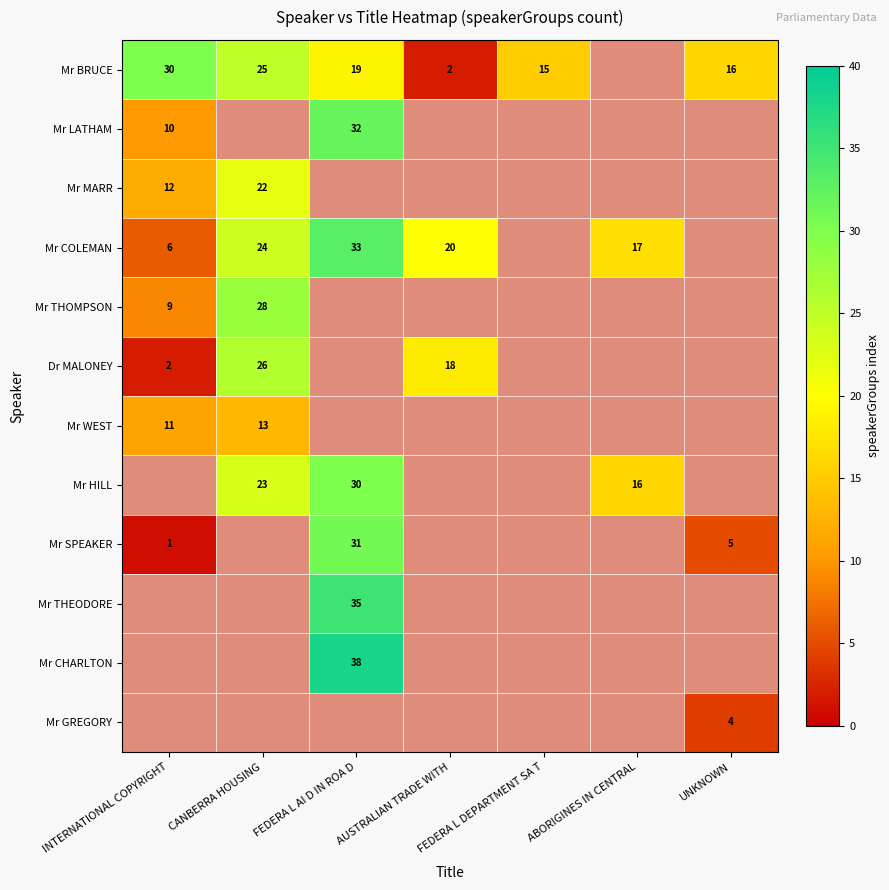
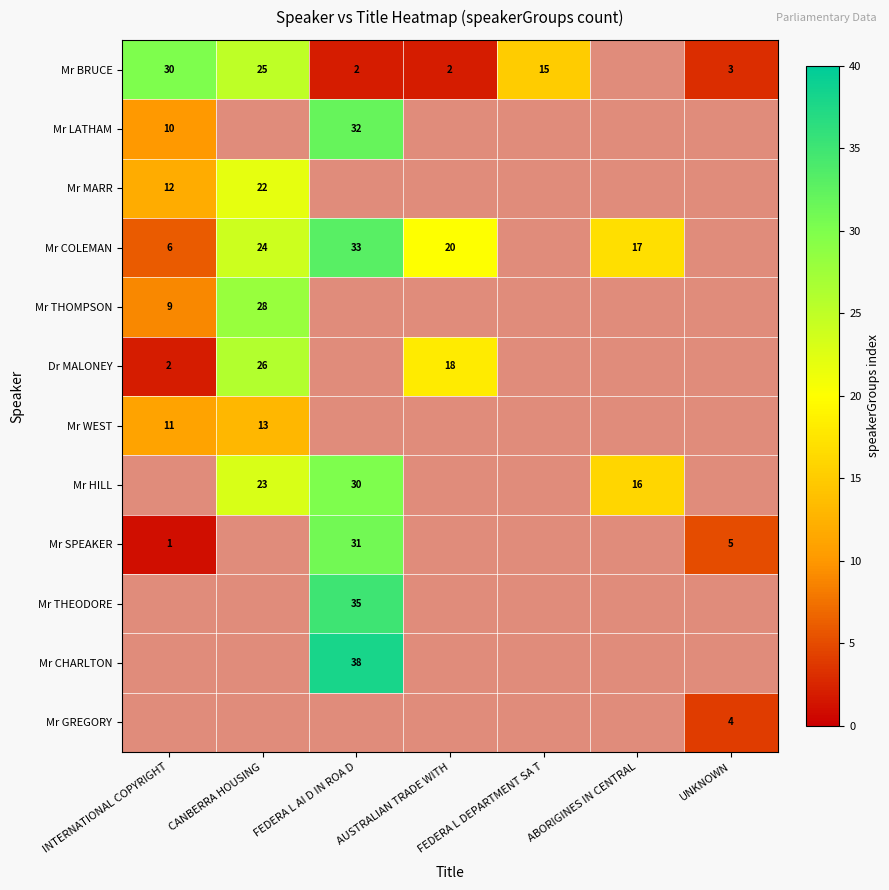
  {
    "Mr BRUCE": {
      "INTERNATIONAL COPYRIGHT": 30,
      "CANBERRA HOUSING": 25,
-     "FEDERA L AI D IN ROA D": 19,
+     "FEDERA L AI D IN ROA D": 2,
      "AUSTRALIAN TRADE WITH": 2,
      "FEDERA L DEPARTMENT SA T": 15,
-     "UNKNOWN": 16
+     "UNKNOWN": 3
    },
    "Mr LATHAM": {
      "INTERNATIONAL COPYRIGHT": 10,
      "FEDERA L AI D IN ROA D": 32
    },
    "Mr MARR": {
      "INTERNATIONAL COPYRIGHT": 12,
      "CANBERRA HOUSING": 22
    },
    "Mr COLEMAN": {
      "INTERNATIONAL COPYRIGHT": 6,
      "CANBERRA HOUSING": 24,
      "FEDERA L AI D IN ROA D": 33,
      "AUSTRALIAN TRADE WITH": 20,
      "ABORIGINES IN CENTRAL": 17
    },
    "Mr THOMPSON": {
      "INTERNATIONAL COPYRIGHT": 9,
      "CANBERRA HOUSING": 28
    },
    "Dr MALONEY": {
      "INTERNATIONAL COPYRIGHT": 2,
      "CANBERRA HOUSING": 26,
      "AUSTRALIAN TRADE WITH": 18
    },
    "Mr WEST": {
      "INTERNATIONAL COPYRIGHT": 11,
      "CANBERRA HOUSING": 13
    },
    "Mr HILL": {
      "CANBERRA HOUSING": 23,
      "FEDERA L AI D IN ROA D": 30,
      "ABORIGINES IN CENTRAL": 16
    },
    "Mr SPEAKER": {
      "INTERNATIONAL COPYRIGHT": 1,
      "FEDERA L AI D IN ROA D": 31,
      "UNKNOWN": 5
    },
    "Mr THEODORE": {
      "FEDERA L AI D IN ROA D": 35
    },
    "Mr CHARLTON": {
      "FEDERA L AI D IN ROA D": 38
    },
    "Mr GREGORY": {
      "UNKNOWN": 4
    }
  }
